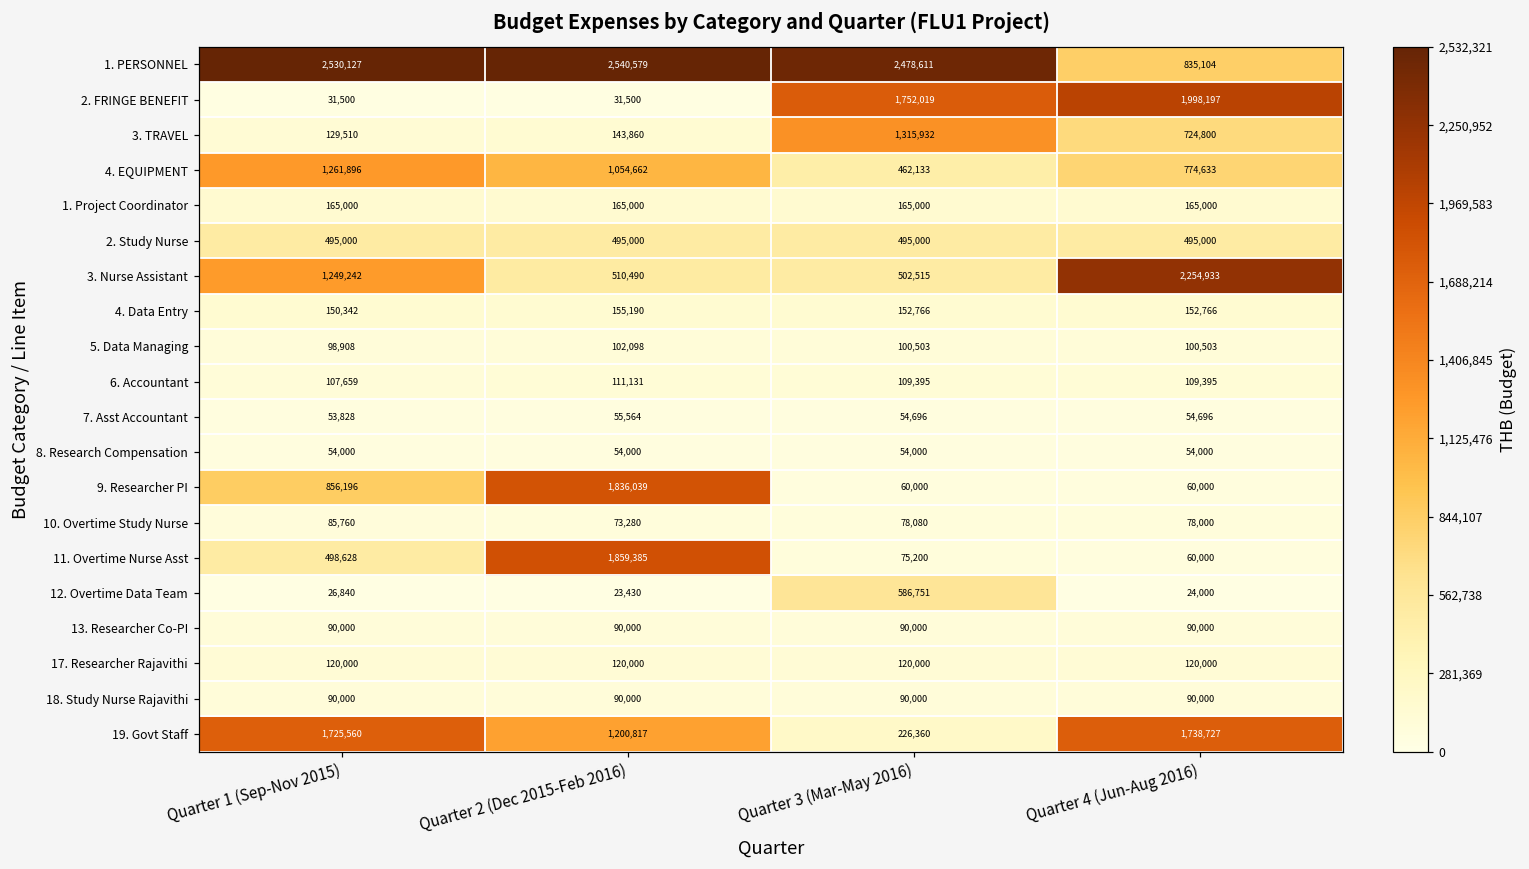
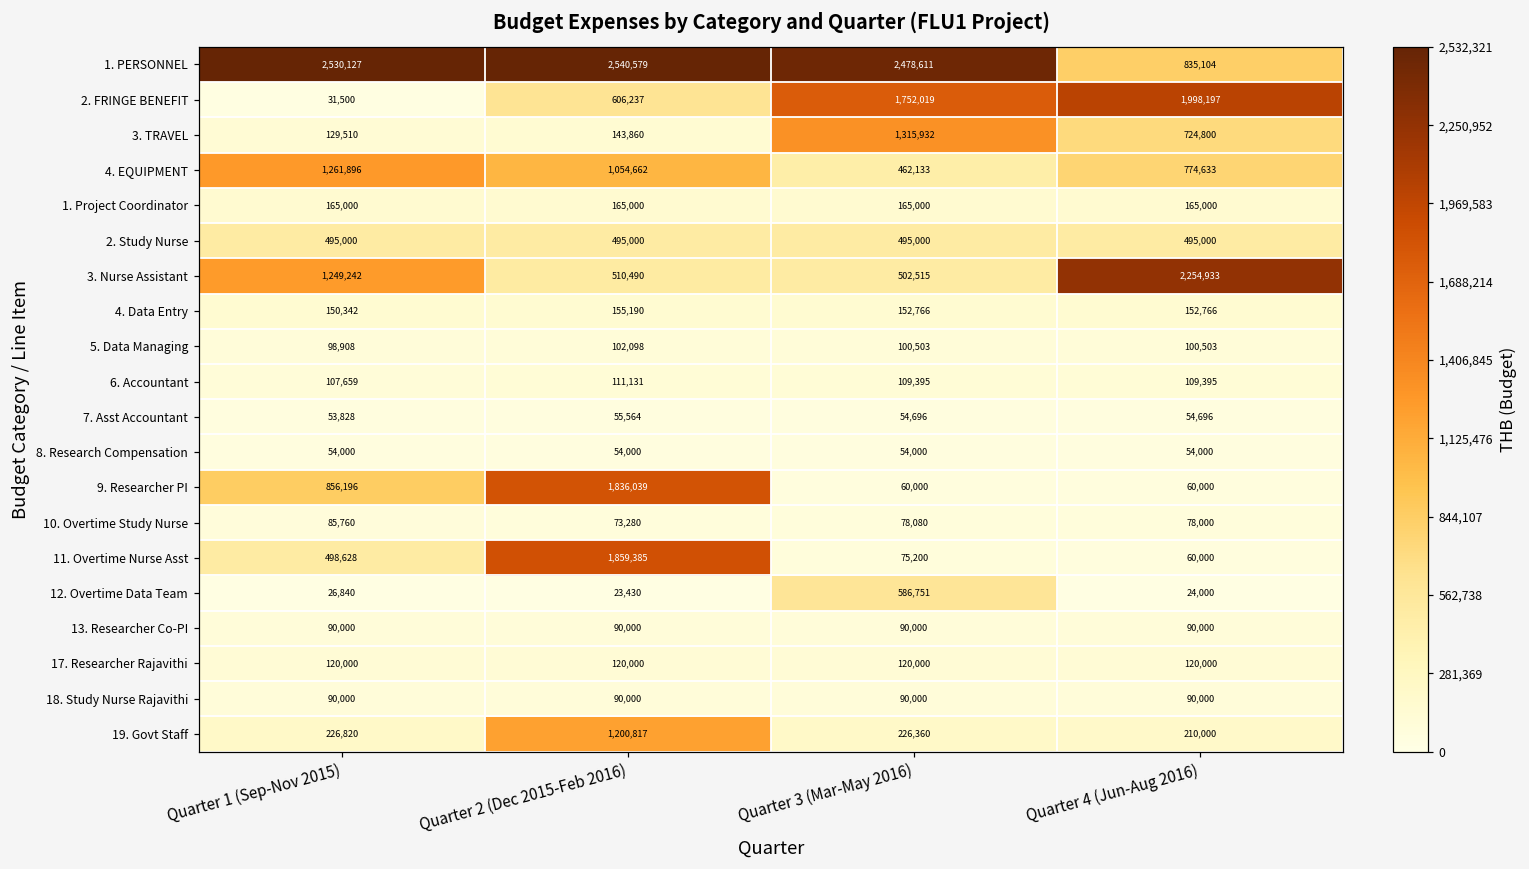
  {
    "1. PERSONNEL": {
      "Quarter 1 (Sep-Nov 2015)": "2,530,127",
      "Quarter 2 (Dec 2015-Feb 2016)": "2,540,579",
      "Quarter 3 (Mar-May 2016)": "2,478,611",
      "Quarter 4 (Jun-Aug 2016)": "835,104"
    },
    "2. FRINGE BENEFIT": {
      "Quarter 1 (Sep-Nov 2015)": "31,500",
-     "Quarter 2 (Dec 2015-Feb 2016)": "31,500",
+     "Quarter 2 (Dec 2015-Feb 2016)": "606,237",
      "Quarter 3 (Mar-May 2016)": "1,752,019",
      "Quarter 4 (Jun-Aug 2016)": "1,998,197"
    },
    "3. TRAVEL": {
      "Quarter 1 (Sep-Nov 2015)": "129,510",
      "Quarter 2 (Dec 2015-Feb 2016)": "143,860",
      "Quarter 3 (Mar-May 2016)": "1,315,932",
      "Quarter 4 (Jun-Aug 2016)": "724,800"
    },
    "4. EQUIPMENT": {
      "Quarter 1 (Sep-Nov 2015)": "1,261,896",
      "Quarter 2 (Dec 2015-Feb 2016)": "1,054,662",
      "Quarter 3 (Mar-May 2016)": "462,133",
      "Quarter 4 (Jun-Aug 2016)": "774,633"
    },
    "1. Project Coordinator": {
      "Quarter 1 (Sep-Nov 2015)": "165,000",
      "Quarter 2 (Dec 2015-Feb 2016)": "165,000",
      "Quarter 3 (Mar-May 2016)": "165,000",
      "Quarter 4 (Jun-Aug 2016)": "165,000"
    },
    "2. Study Nurse": {
      "Quarter 1 (Sep-Nov 2015)": "495,000",
      "Quarter 2 (Dec 2015-Feb 2016)": "495,000",
      "Quarter 3 (Mar-May 2016)": "495,000",
      "Quarter 4 (Jun-Aug 2016)": "495,000"
    },
    "3. Nurse Assistant": {
      "Quarter 1 (Sep-Nov 2015)": "1,249,242",
      "Quarter 2 (Dec 2015-Feb 2016)": "510,490",
      "Quarter 3 (Mar-May 2016)": "502,515",
      "Quarter 4 (Jun-Aug 2016)": "2,254,933"
    },
    "4. Data Entry": {
      "Quarter 1 (Sep-Nov 2015)": "150,342",
      "Quarter 2 (Dec 2015-Feb 2016)": "155,190",
      "Quarter 3 (Mar-May 2016)": "152,766",
      "Quarter 4 (Jun-Aug 2016)": "152,766"
    },
    "5. Data Managing": {
      "Quarter 1 (Sep-Nov 2015)": "98,908",
      "Quarter 2 (Dec 2015-Feb 2016)": "102,098",
      "Quarter 3 (Mar-May 2016)": "100,503",
      "Quarter 4 (Jun-Aug 2016)": "100,503"
    },
    "6. Accountant": {
      "Quarter 1 (Sep-Nov 2015)": "107,659",
      "Quarter 2 (Dec 2015-Feb 2016)": "111,131",
      "Quarter 3 (Mar-May 2016)": "109,395",
      "Quarter 4 (Jun-Aug 2016)": "109,395"
    },
    "7. Asst Accountant": {
      "Quarter 1 (Sep-Nov 2015)": "53,828",
      "Quarter 2 (Dec 2015-Feb 2016)": "55,564",
      "Quarter 3 (Mar-May 2016)": "54,696",
      "Quarter 4 (Jun-Aug 2016)": "54,696"
    },
    "8. Research Compensation": {
      "Quarter 1 (Sep-Nov 2015)": "54,000",
      "Quarter 2 (Dec 2015-Feb 2016)": "54,000",
      "Quarter 3 (Mar-May 2016)": "54,000",
      "Quarter 4 (Jun-Aug 2016)": "54,000"
    },
    "9. Researcher PI": {
      "Quarter 1 (Sep-Nov 2015)": "856,196",
      "Quarter 2 (Dec 2015-Feb 2016)": "1,836,039",
      "Quarter 3 (Mar-May 2016)": "60,000",
      "Quarter 4 (Jun-Aug 2016)": "60,000"
    },
    "10. Overtime Study Nurse": {
      "Quarter 1 (Sep-Nov 2015)": "85,760",
      "Quarter 2 (Dec 2015-Feb 2016)": "73,280",
      "Quarter 3 (Mar-May 2016)": "78,080",
      "Quarter 4 (Jun-Aug 2016)": "78,000"
    },
    "11. Overtime Nurse Asst": {
      "Quarter 1 (Sep-Nov 2015)": "498,628",
      "Quarter 2 (Dec 2015-Feb 2016)": "1,859,385",
      "Quarter 3 (Mar-May 2016)": "75,200",
      "Quarter 4 (Jun-Aug 2016)": "60,000"
    },
    "12. Overtime Data Team": {
      "Quarter 1 (Sep-Nov 2015)": "26,840",
      "Quarter 2 (Dec 2015-Feb 2016)": "23,430",
      "Quarter 3 (Mar-May 2016)": "586,751",
      "Quarter 4 (Jun-Aug 2016)": "24,000"
    },
    "13. Researcher Co-PI": {
      "Quarter 1 (Sep-Nov 2015)": "90,000",
      "Quarter 2 (Dec 2015-Feb 2016)": "90,000",
      "Quarter 3 (Mar-May 2016)": "90,000",
      "Quarter 4 (Jun-Aug 2016)": "90,000"
    },
    "17. Researcher Rajavithi": {
      "Quarter 1 (Sep-Nov 2015)": "120,000",
      "Quarter 2 (Dec 2015-Feb 2016)": "120,000",
      "Quarter 3 (Mar-May 2016)": "120,000",
      "Quarter 4 (Jun-Aug 2016)": "120,000"
    },
    "18. Study Nurse Rajavithi": {
      "Quarter 1 (Sep-Nov 2015)": "90,000",
      "Quarter 2 (Dec 2015-Feb 2016)": "90,000",
      "Quarter 3 (Mar-May 2016)": "90,000",
      "Quarter 4 (Jun-Aug 2016)": "90,000"
    },
    "19. Govt Staff": {
-     "Quarter 1 (Sep-Nov 2015)": "1,725,560",
+     "Quarter 1 (Sep-Nov 2015)": "226,820",
      "Quarter 2 (Dec 2015-Feb 2016)": "1,200,817",
      "Quarter 3 (Mar-May 2016)": "226,360",
-     "Quarter 4 (Jun-Aug 2016)": "1,738,727"
+     "Quarter 4 (Jun-Aug 2016)": "210,000"
    }
  }
